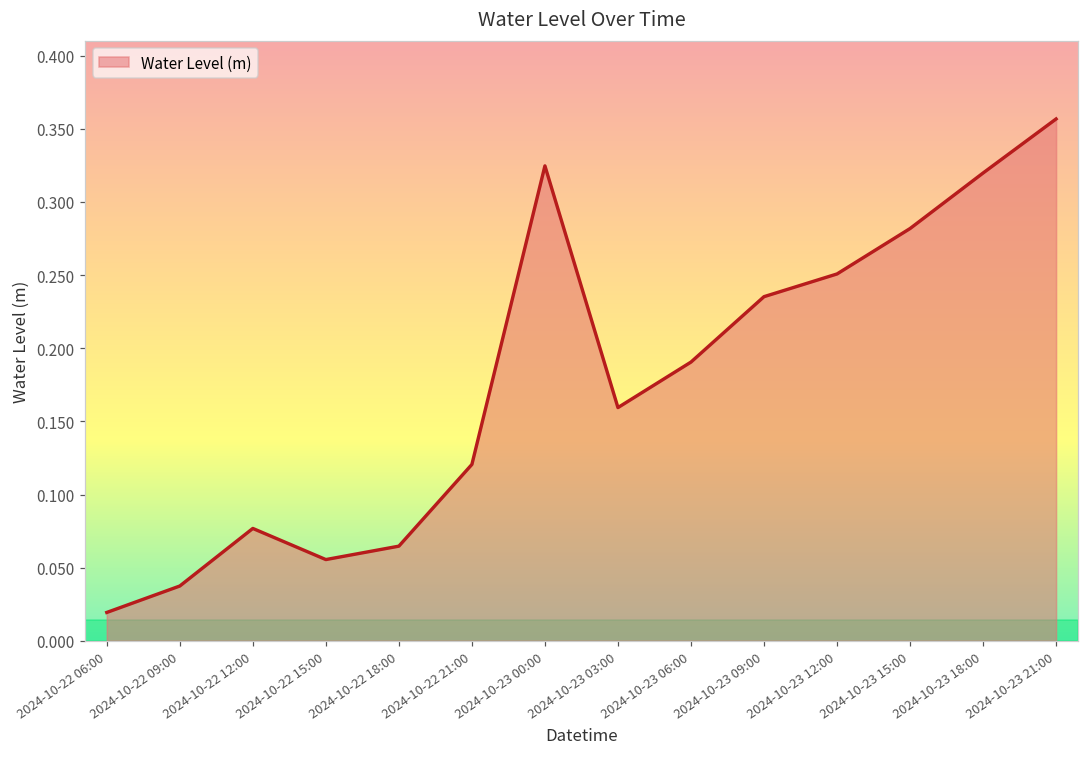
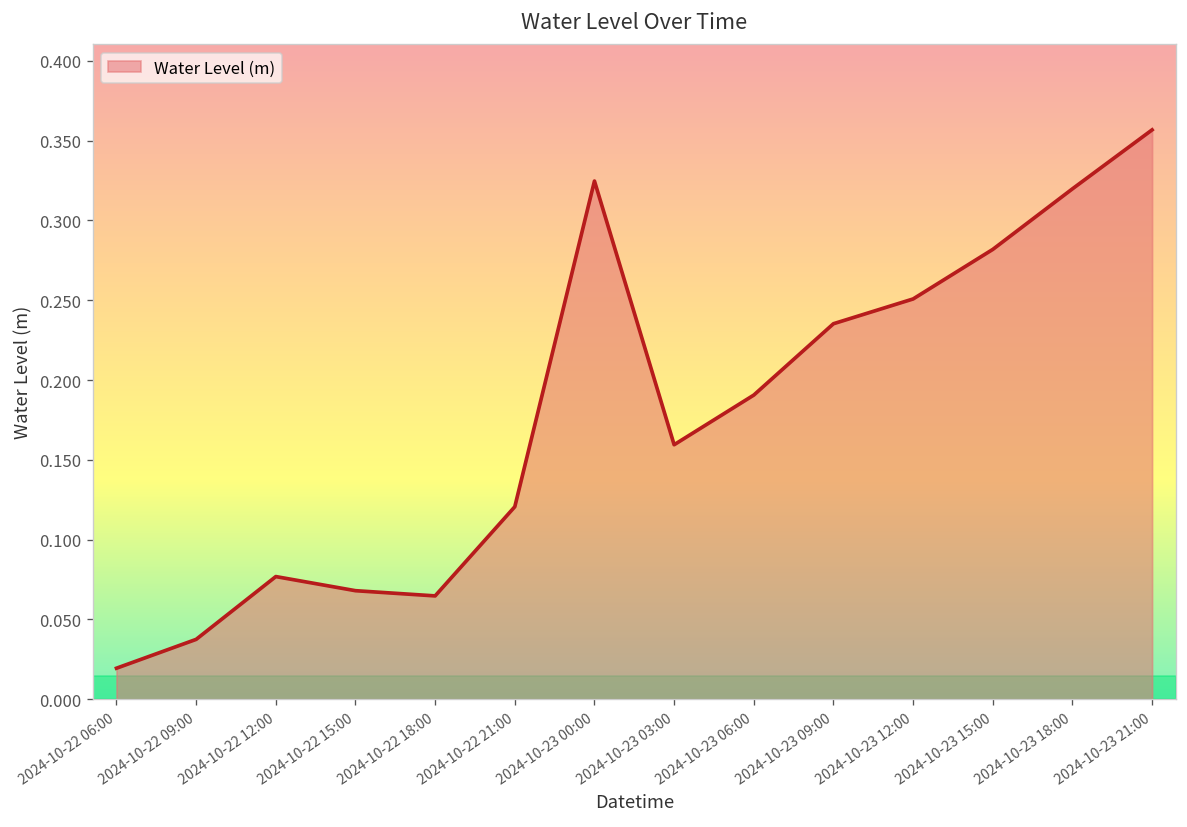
  {
    "2024-10-22 06:00": 0.019,
    "2024-10-22 09:00": 0.037,
    "2024-10-22 12:00": 0.077,
-   "2024-10-22 15:00": 0.056,
+   "2024-10-22 15:00": 0.068,
    "2024-10-22 18:00": 0.065,
    "2024-10-22 21:00": 0.121,
    "2024-10-23 00:00": 0.325,
    "2024-10-23 03:00": 0.159,
    "2024-10-23 06:00": 0.191,
    "2024-10-23 09:00": 0.235,
    "2024-10-23 12:00": 0.251,
    "2024-10-23 15:00": 0.282,
    "2024-10-23 18:00": 0.320,
    "2024-10-23 21:00": 0.357
  }
